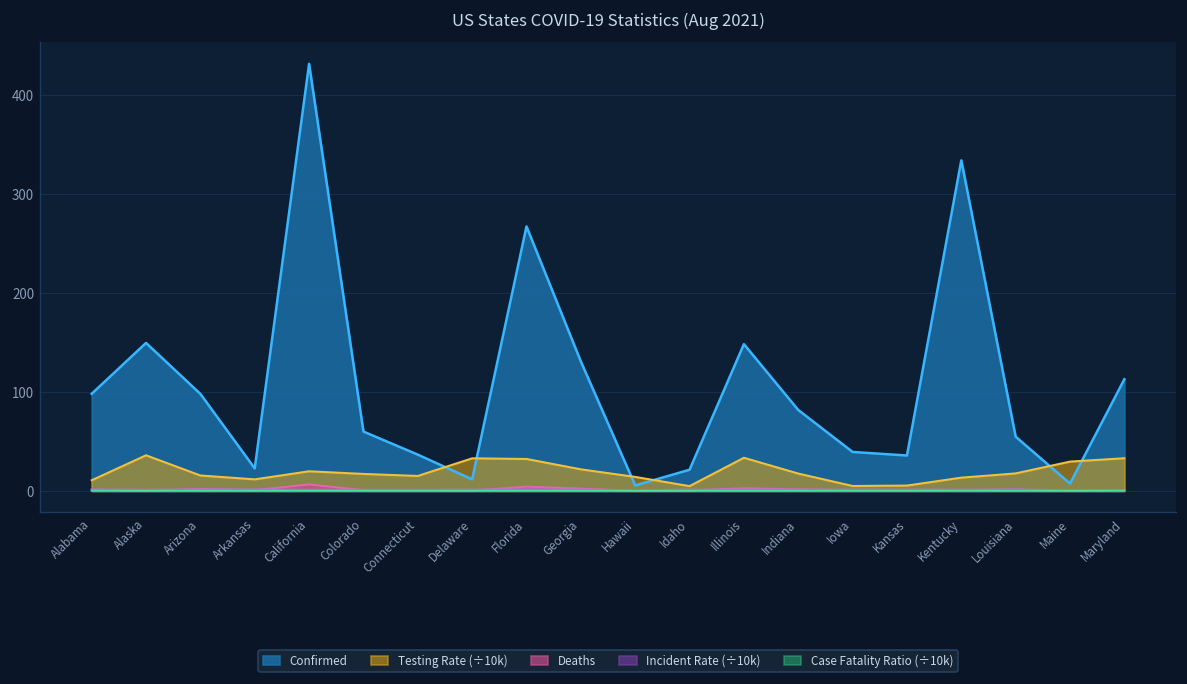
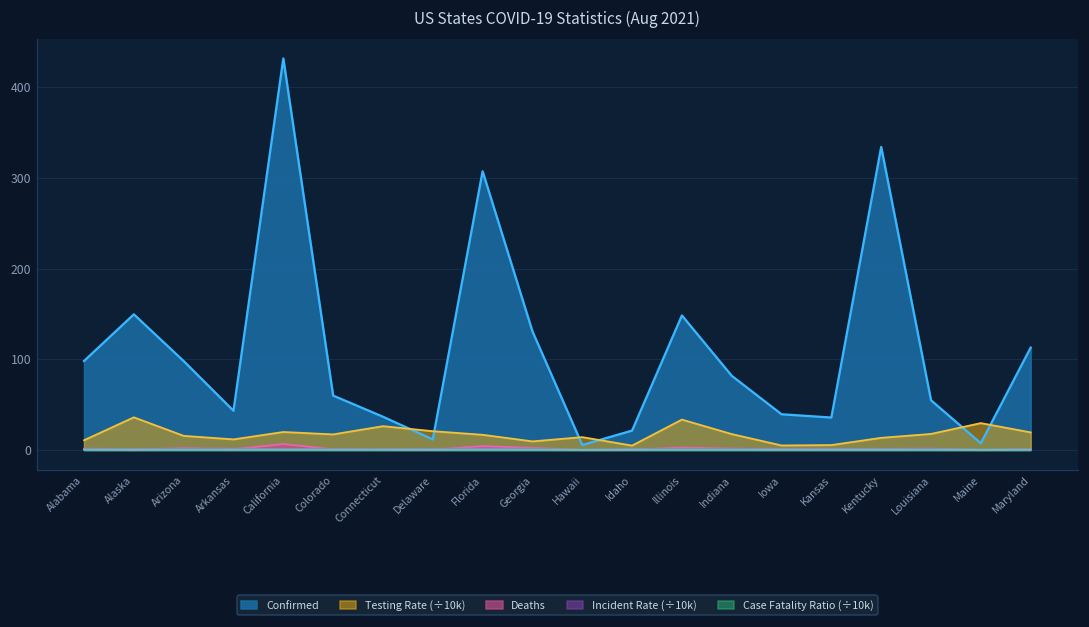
  {
    "Confirmed": {
      "Alabama": 100,
      "Alaska": 150,
      "Arizona": 100,
-     "Arkansas": 20,
+     "Arkansas": 40,
      "California": 430,
      "Colorado": 60,
      "Connecticut": 40,
      "Delaware": 10,
-     "Florida": 270,
+     "Florida": 310,
      "Georgia": 130,
      "Hawaii": 10,
      "Idaho": 20,
      "Illinois": 150,
      "Indiana": 80,
      "Iowa": 40,
      "Kansas": 40,
      "Kentucky": 330,
      "Louisiana": 50,
      "Maine": 10,
      "Maryland": 110
    },
    "Testing Rate (÷10k)": {
      "Alabama": 10,
      "Alaska": 40,
      "Arizona": 20,
      "Arkansas": 10,
      "California": 20,
      "Colorado": 20,
-     "Connecticut": 20,
-     "Delaware": 30,
-     "Florida": 30,
-     "Georgia": 20,
+     "Connecticut": 30,
+     "Delaware": 20,
+     "Florida": 20,
+     "Georgia": 10,
      "Hawaii": 10,
      "Idaho": 0,
      "Illinois": 30,
      "Indiana": 20,
      "Iowa": 0,
      "Kansas": 10,
      "Kentucky": 10,
      "Louisiana": 20,
      "Maine": 30,
-     "Maryland": 30
+     "Maryland": 20
    },
    "Deaths": {
      "California": 10
    }
  }
